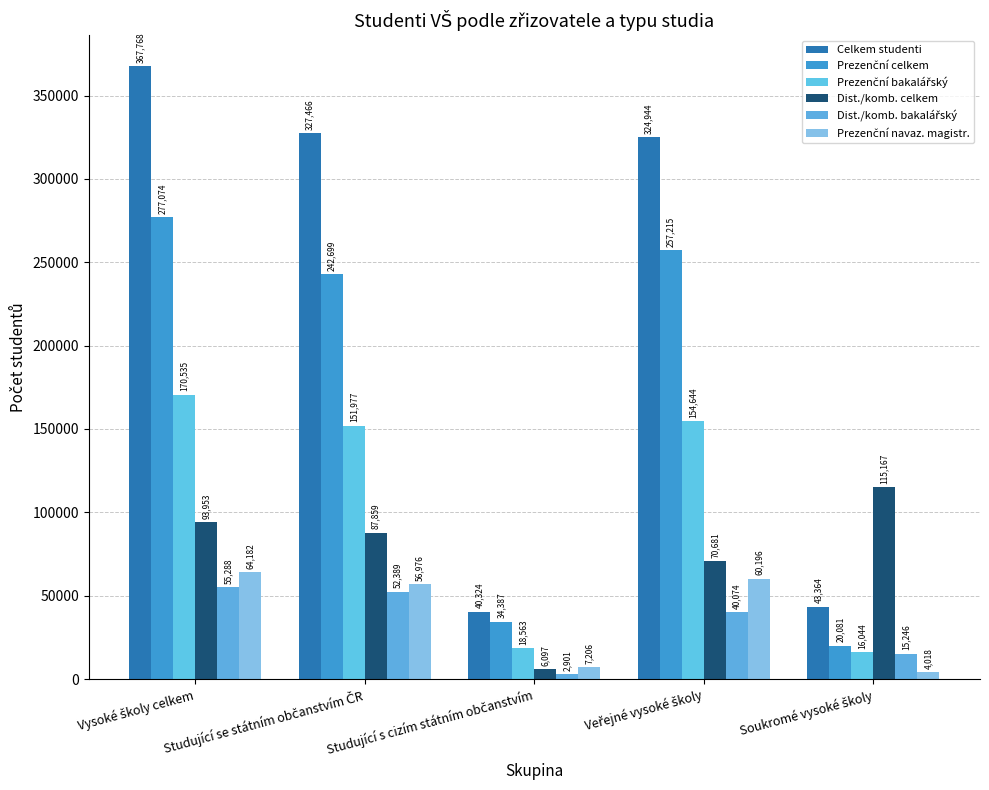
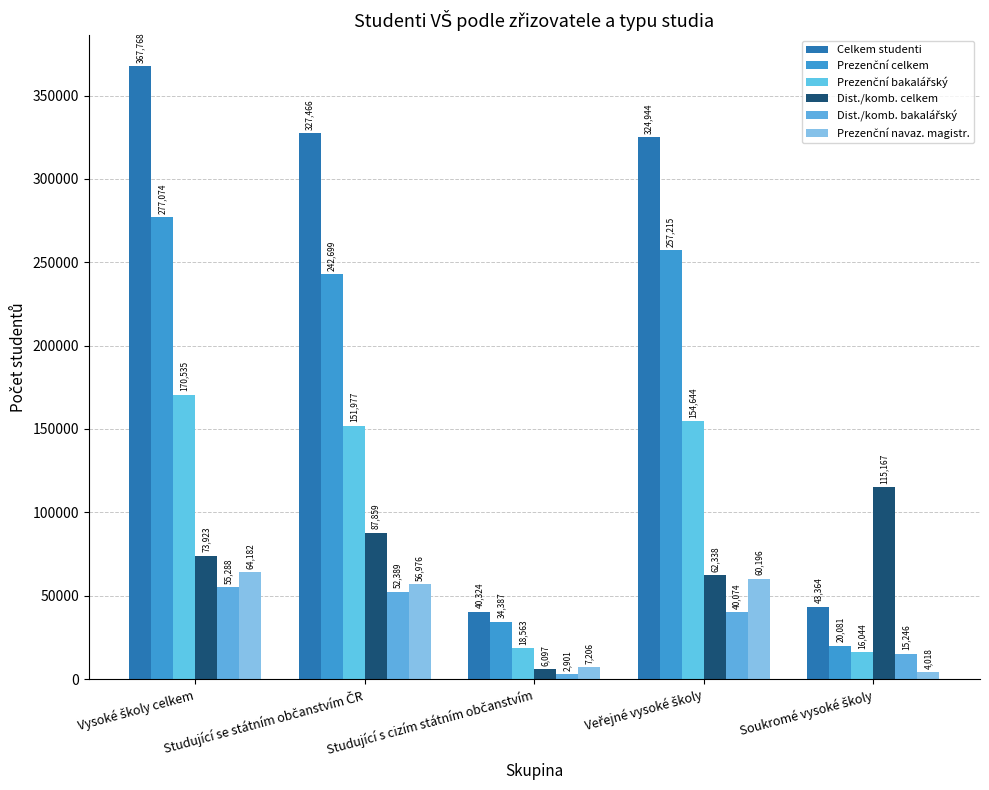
  {
    "Dist./komb. celkem": {
-     "Vysoké školy celkem": "93,953",
+     "Vysoké školy celkem": "73,923",
      "Studující se státním občanstvím ČR": "87,859",
      "Studující s cizím státním občanstvím": "6,097",
-     "Veřejné vysoké školy": "70,681",
+     "Veřejné vysoké školy": "62,338",
      "Soukromé vysoké školy": "115,167"
    }
  }
